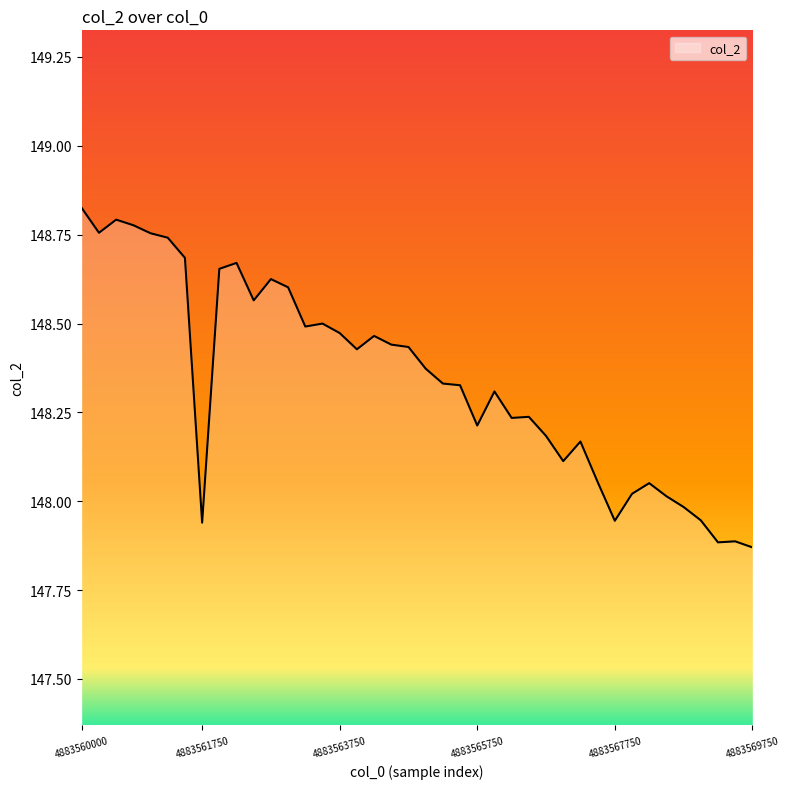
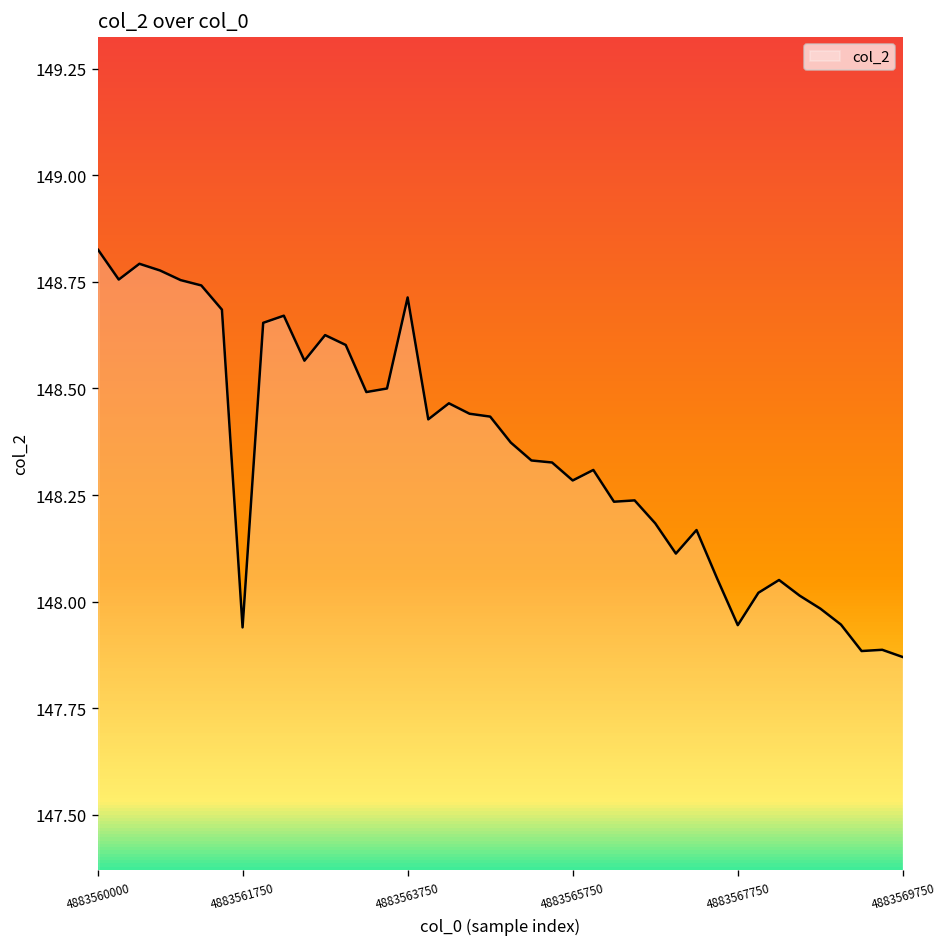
  {
    "4883560000": 148.82,
    "4883561750": 147.94,
-   "4883563750": 148.47,
-   "4883565750": 148.21,
+   "4883563750": 148.71,
+   "4883565750": 148.28,
    "4883567750": 147.95,
    "4883569750": 147.87
  }
